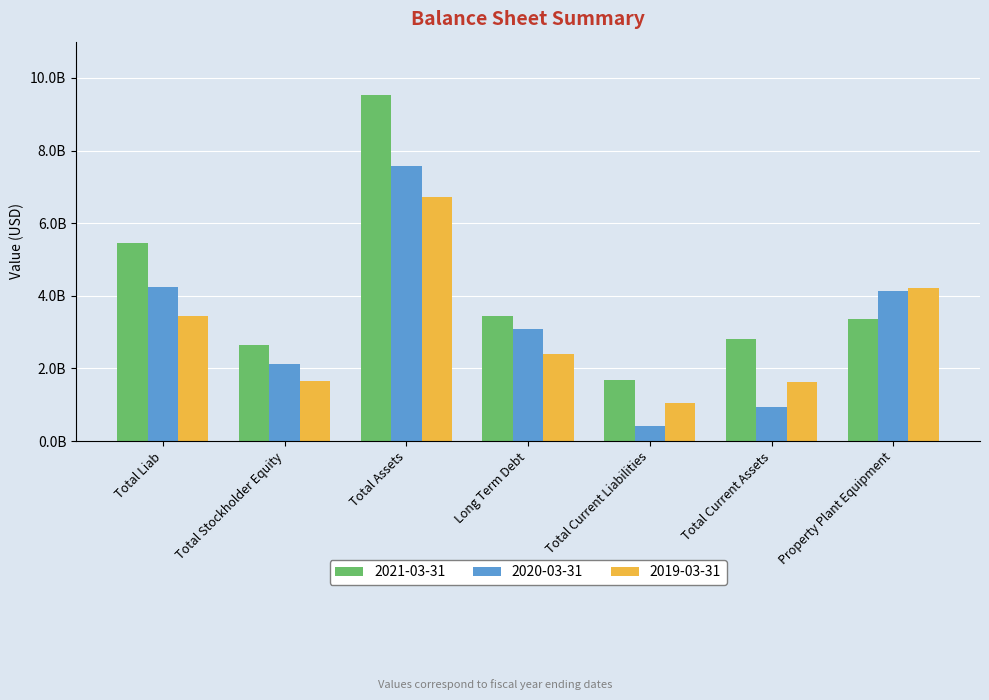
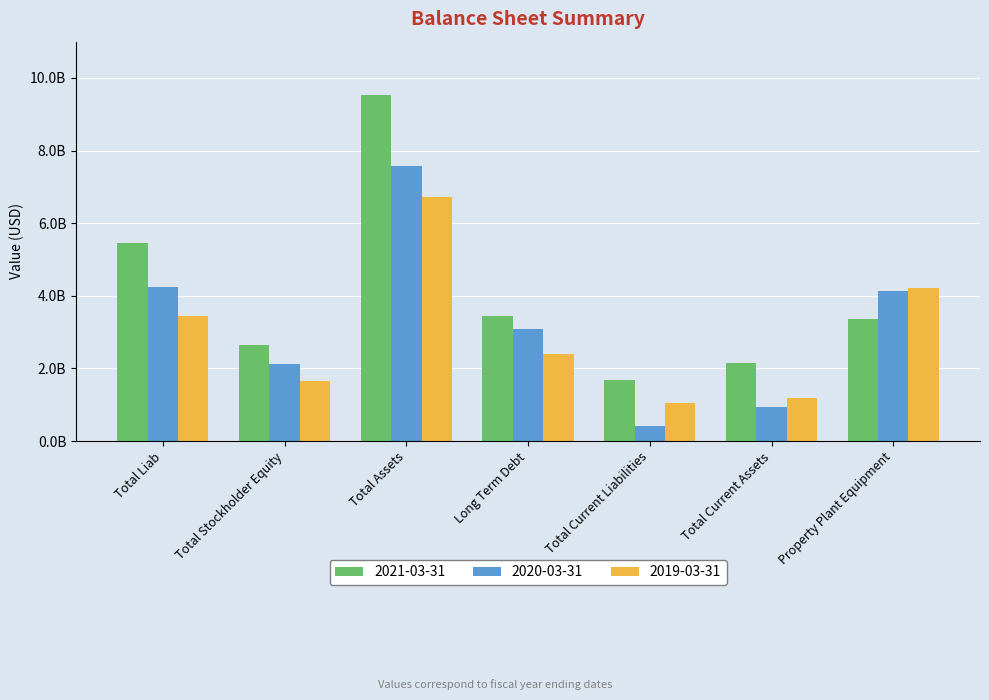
  {
    "2021-03-31": {
      "Total Liab": 5400000000,
      "Total Stockholder Equity": 2600000000,
      "Total Assets": 9500000000,
      "Long Term Debt": 3400000000,
      "Total Current Liabilities": 1700000000,
-     "Total Current Assets": 2800000000,
+     "Total Current Assets": 2100000000,
      "Property Plant Equipment": 3400000000
    },
    "2020-03-31": {
      "Total Liab": 4200000000,
      "Total Stockholder Equity": 2100000000,
      "Total Assets": 7600000000,
      "Long Term Debt": 3100000000,
      "Total Current Liabilities": 400000000,
      "Total Current Assets": 900000000,
      "Property Plant Equipment": 4100000000
    },
    "2019-03-31": {
      "Total Liab": 3400000000,
      "Total Stockholder Equity": 1600000000,
      "Total Assets": 6700000000,
      "Long Term Debt": 2400000000,
      "Total Current Liabilities": 1000000000,
-     "Total Current Assets": 1600000000,
+     "Total Current Assets": 1200000000,
      "Property Plant Equipment": 4200000000
    }
  }
